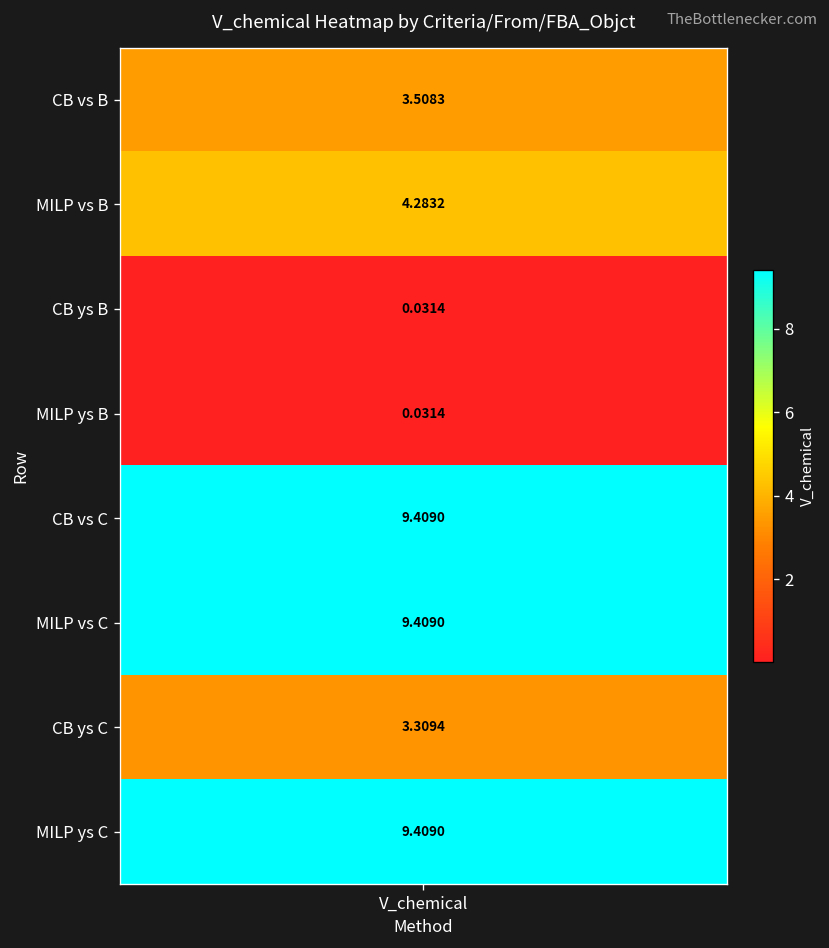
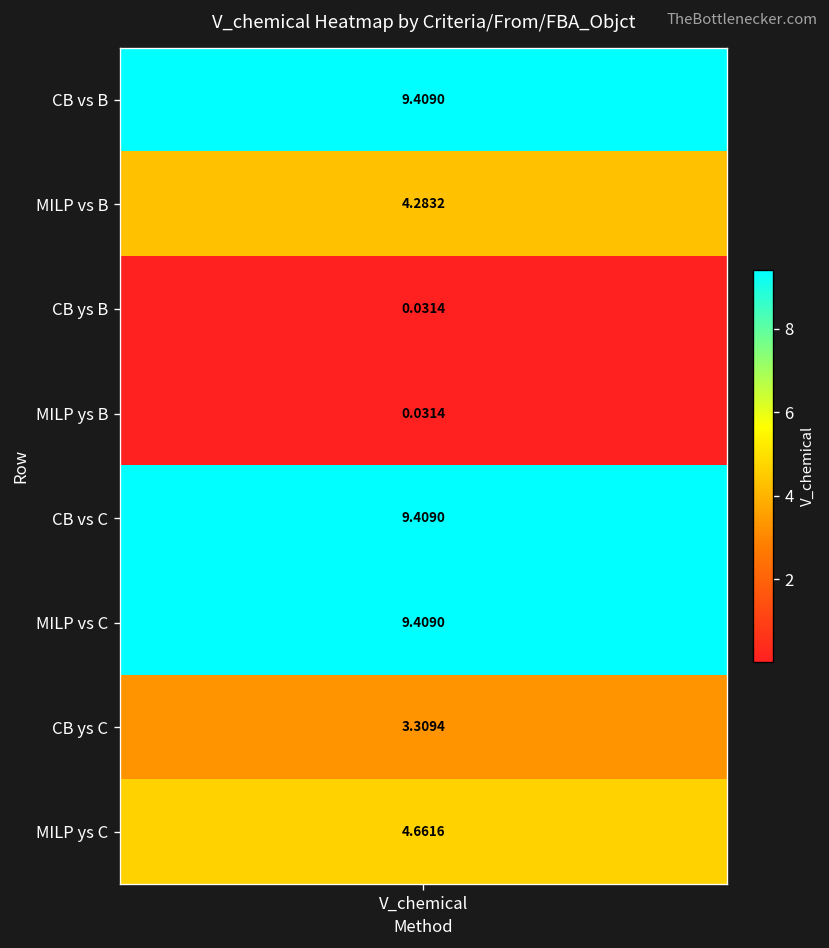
  {
    "CB vs B": {
-     "V_chemical": 3.5083
+     "V_chemical": 9.4090
    },
    "MILP vs B": {
      "V_chemical": 4.2832
    },
    "CB ys B": {
      "V_chemical": 0.0314
    },
    "MILP ys B": {
      "V_chemical": 0.0314
    },
    "CB vs C": {
      "V_chemical": 9.4090
    },
    "MILP vs C": {
      "V_chemical": 9.4090
    },
    "CB ys C": {
      "V_chemical": 3.3094
    },
    "MILP ys C": {
-     "V_chemical": 9.4090
+     "V_chemical": 4.6616
    }
  }
